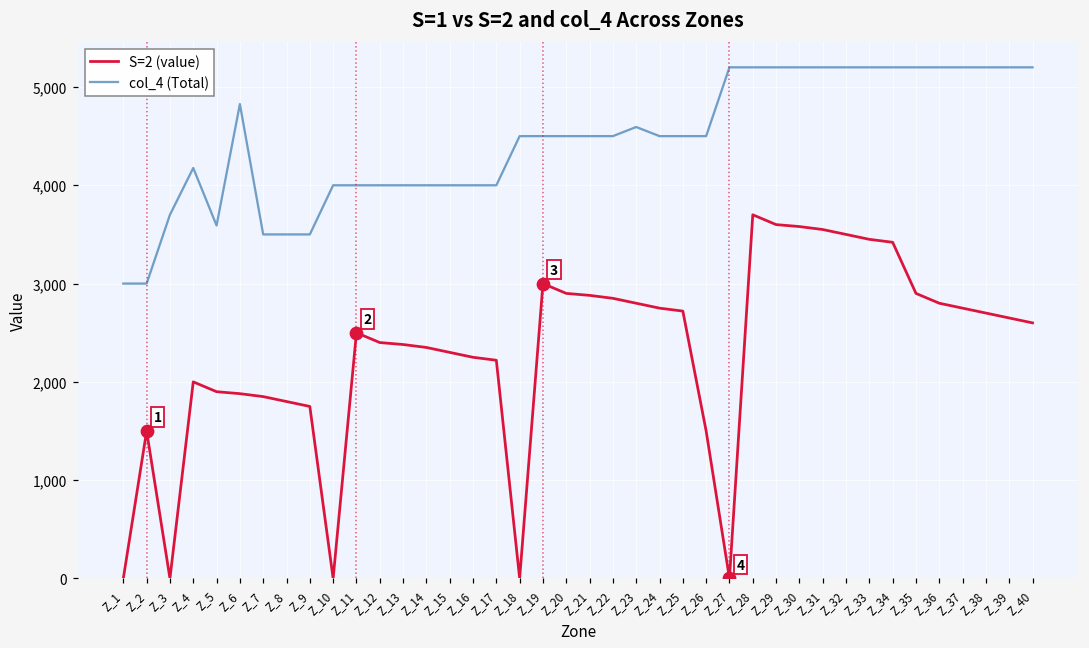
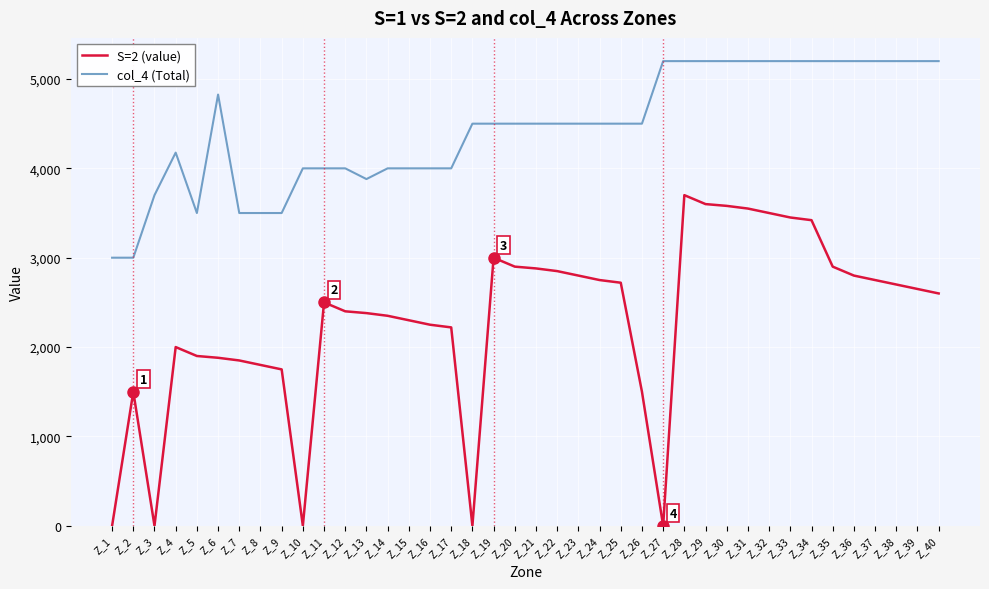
  {
    "col_4 (Total)": {
      "Z_1": "3,000",
      "Z_2": "3,000",
      "Z_3": "3,700",
      "Z_4": "4,200",
-     "Z_5": "3,600",
+     "Z_5": "3,500",
      "Z_6": "4,800",
      "Z_7": "3,500",
      "Z_8": "3,500",
      "Z_9": "3,500",
      "Z_10": "4,000",
      "Z_11": "4,000",
      "Z_12": "4,000",
-     "Z_13": "4,000",
+     "Z_13": "3,900",
      "Z_14": "4,000",
      "Z_15": "4,000",
      "Z_16": "4,000",
      "Z_17": "4,000",
      "Z_18": "4,500",
      "Z_19": "4,500",
      "Z_20": "4,500",
      "Z_21": "4,500",
      "Z_22": "4,500",
-     "Z_23": "4,600",
+     "Z_23": "4,500",
      "Z_24": "4,500",
      "Z_25": "4,500",
      "Z_26": "4,500",
      "Z_27": "5,200",
      "Z_28": "5,200",
      "Z_29": "5,200",
      "Z_30": "5,200",
      "Z_31": "5,200",
      "Z_32": "5,200",
      "Z_33": "5,200",
      "Z_34": "5,200",
      "Z_35": "5,200",
      "Z_36": "5,200",
      "Z_37": "5,200",
      "Z_38": "5,200",
      "Z_39": "5,200",
      "Z_40": "5,200"
    }
  }
